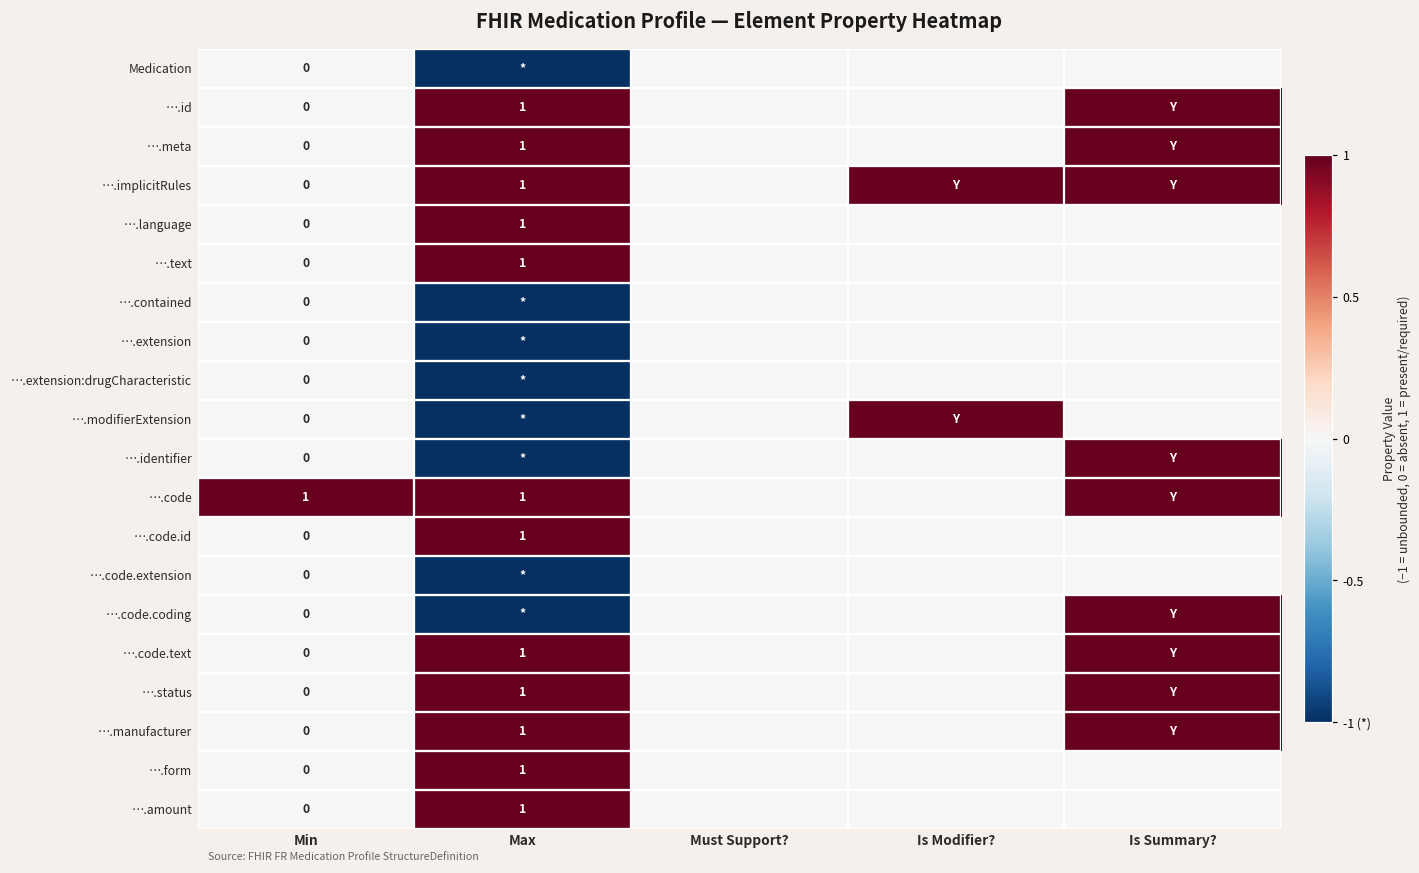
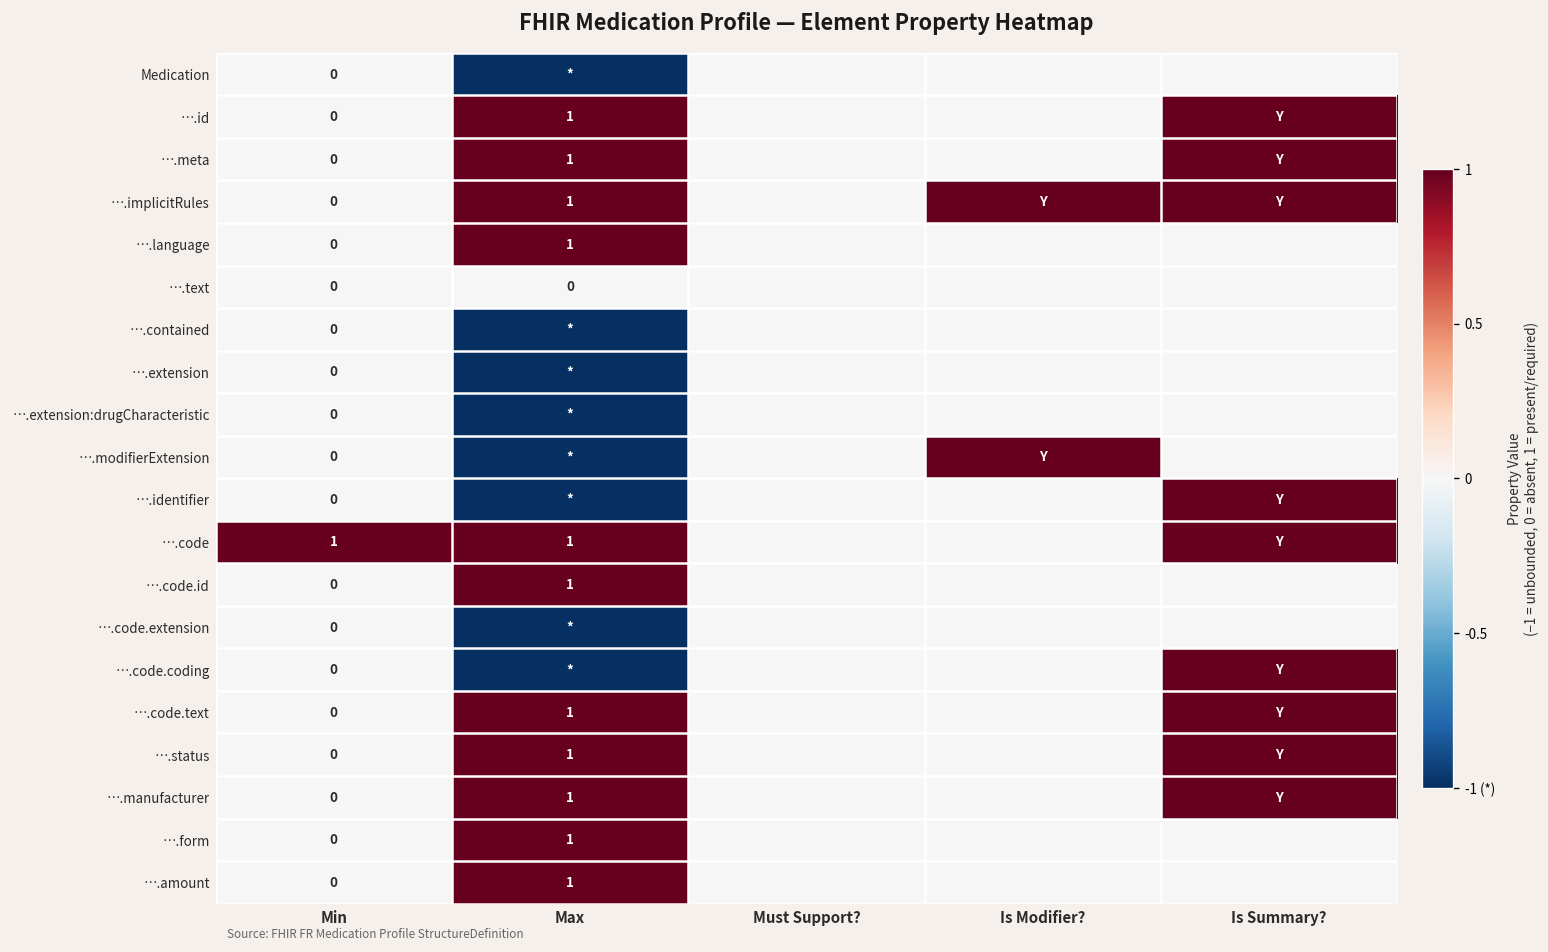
  {
    "Medication": {
      "Min": 0
    },
    "….id": {
      "Min": 0,
      "Max": 1
    },
    "….meta": {
      "Min": 0,
      "Max": 1
    },
    "….implicitRules": {
      "Min": 0,
      "Max": 1
    },
    "….language": {
      "Min": 0,
      "Max": 1
    },
    "….text": {
      "Min": 0,
-     "Max": 1
+     "Max": 0
    },
    "….contained": {
      "Min": 0
    },
    "….extension": {
      "Min": 0
    },
    "….extension:drugCharacteristic": {
      "Min": 0
    },
    "….modifierExtension": {
      "Min": 0
    },
    "….identifier": {
      "Min": 0
    },
    "….code": {
      "Min": 1,
      "Max": 1
    },
    "….code.id": {
      "Min": 0,
      "Max": 1
    },
    "….code.extension": {
      "Min": 0
    },
    "….code.coding": {
      "Min": 0
    },
    "….code.text": {
      "Min": 0,
      "Max": 1
    },
    "….status": {
      "Min": 0,
      "Max": 1
    },
    "….manufacturer": {
      "Min": 0,
      "Max": 1
    },
    "….form": {
      "Min": 0,
      "Max": 1
    },
    "….amount": {
      "Min": 0,
      "Max": 1
    }
  }
